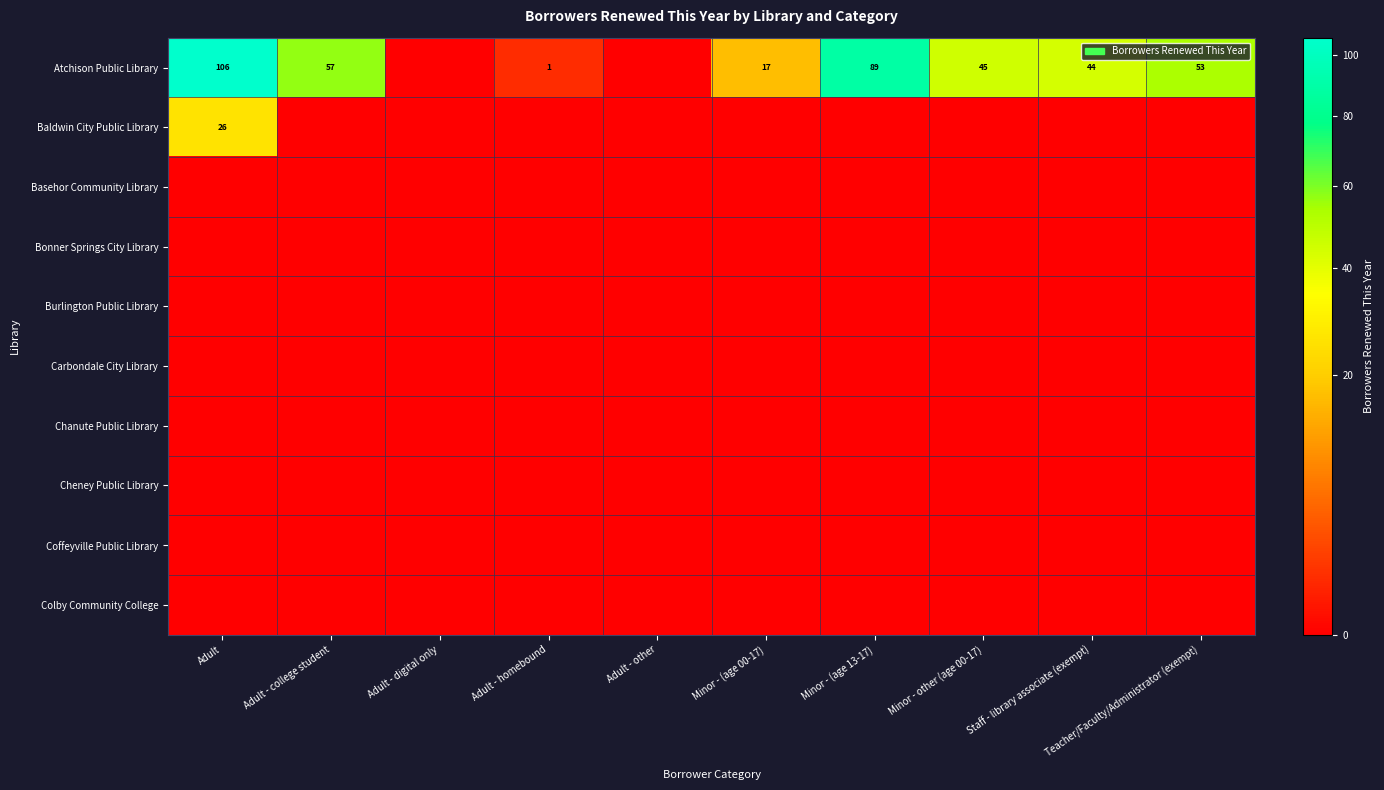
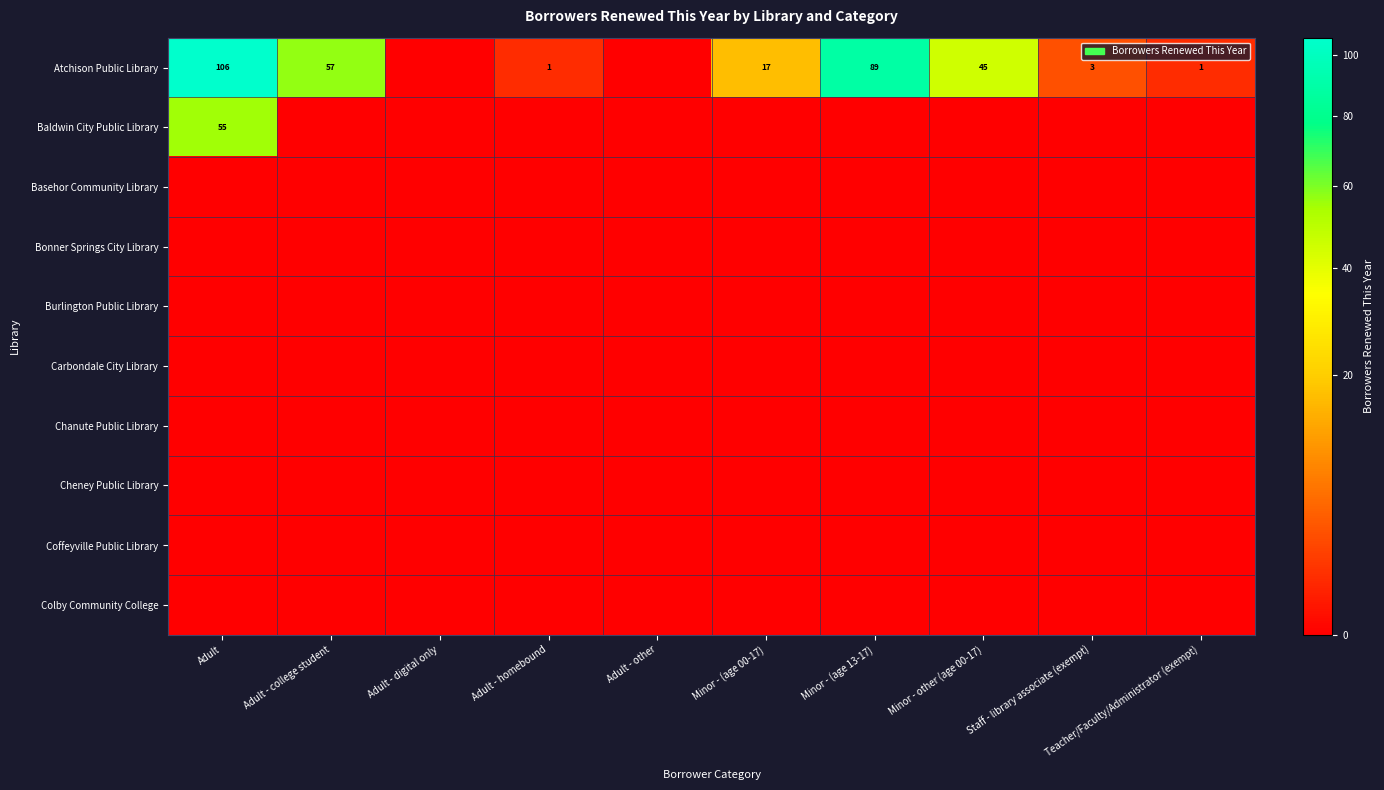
  {
    "Atchison Public Library": {
      "Adult": 106,
      "Adult - college student": 57,
      "Adult - homebound": 1,
      "Minor - (age 00-17)": 17,
      "Minor - (age 13-17)": 89,
      "Minor - other (age 00-17)": 45,
-     "Staff - library associate (exempt)": 44,
-     "Teacher/Faculty/Administrator (exempt)": 53
+     "Staff - library associate (exempt)": 3,
+     "Teacher/Faculty/Administrator (exempt)": 1
    },
    "Baldwin City Public Library": {
-     "Adult": 26
+     "Adult": 55
    }
  }
